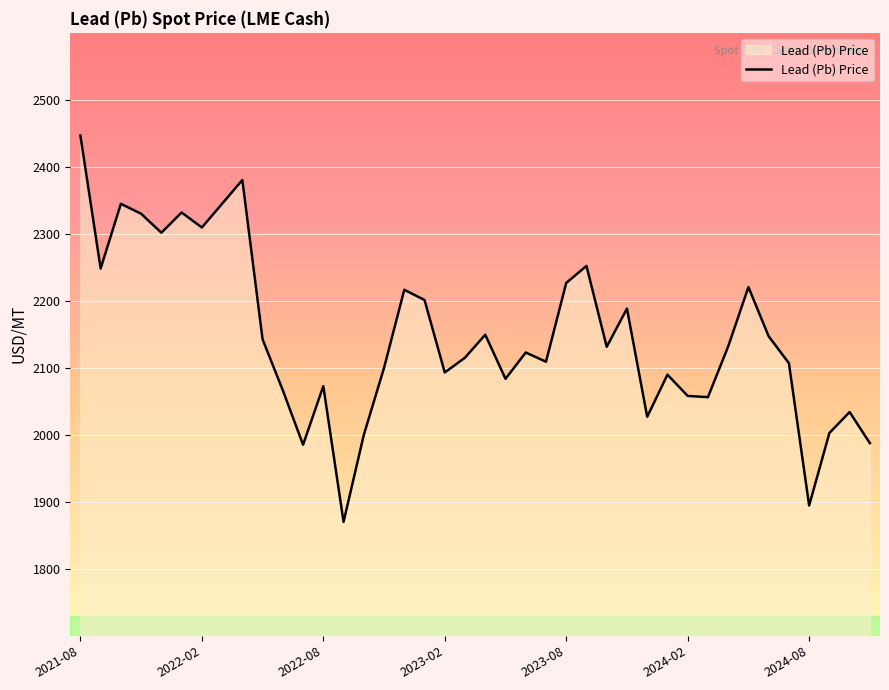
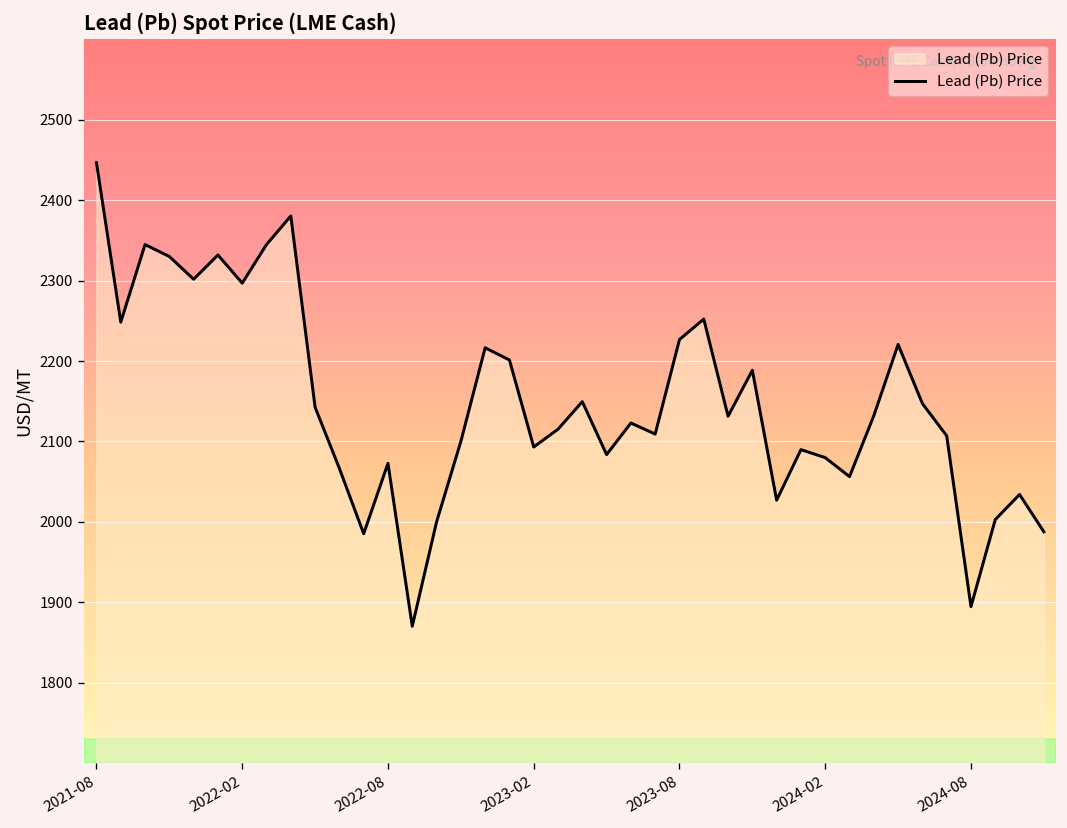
  {
    "2021-08": 2450,
-   "2022-02": 2310,
+   "2022-02": 2300,
    "2022-08": 2070,
    "2023-02": 2090,
    "2023-08": 2230,
-   "2024-02": 2060,
+   "2024-02": 2080,
    "2024-08": 1890
  }
